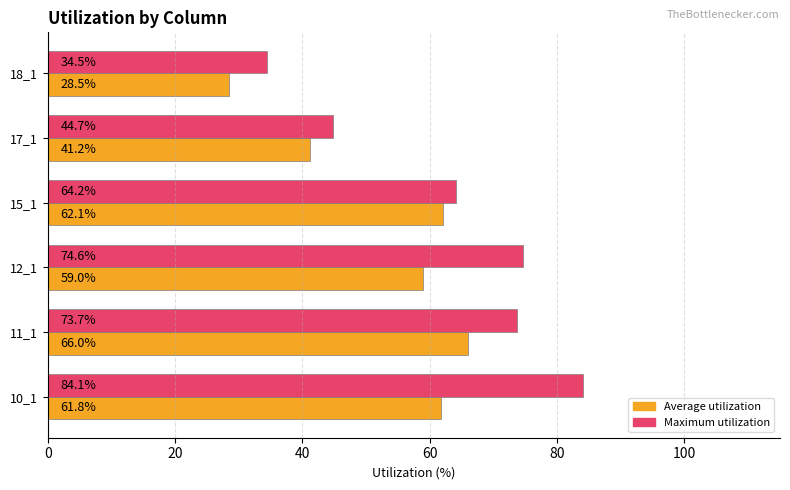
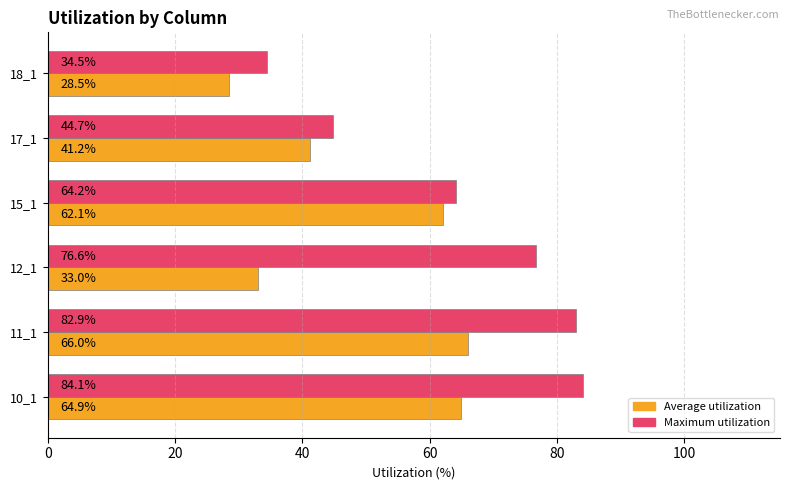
  {
    "Average utilization": {
      "18_1": "28.5%",
      "17_1": "41.2%",
      "15_1": "62.1%",
-     "12_1": "59.0%",
+     "12_1": "33.0%",
      "11_1": "66.0%",
-     "10_1": "61.8%"
+     "10_1": "64.9%"
    },
    "Maximum utilization": {
      "18_1": "34.5%",
      "17_1": "44.7%",
      "15_1": "64.2%",
-     "12_1": "74.6%",
-     "11_1": "73.7%",
+     "12_1": "76.6%",
+     "11_1": "82.9%",
      "10_1": "84.1%"
    }
  }
